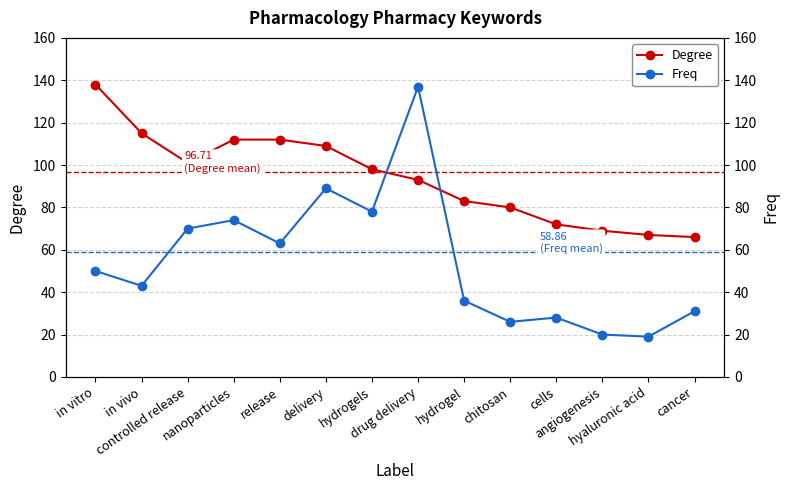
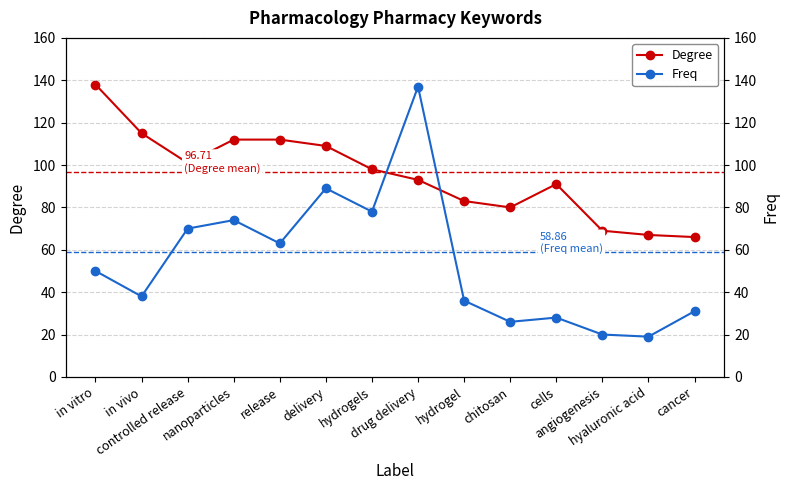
  {
    "Degree": {
      "in vitro": 138,
      "in vivo": 115,
      "nanoparticles": 112,
      "release": 112,
      "delivery": 109,
      "hydrogels": 98,
      "drug delivery": 93,
      "hydrogel": 83,
      "chitosan": 80,
-     "cells": 72,
+     "cells": 91,
      "hyaluronic acid": 67,
      "cancer": 66
    },
    "Freq": {
      "in vitro": 50,
-     "in vivo": 43,
+     "in vivo": 38,
      "controlled release": 70,
      "nanoparticles": 74,
      "release": 63,
      "delivery": 89,
      "hydrogels": 78,
      "drug delivery": 137,
      "hydrogel": 36,
      "chitosan": 26,
      "cells": 28,
      "angiogenesis": 20,
      "hyaluronic acid": 19,
      "cancer": 31
    }
  }
